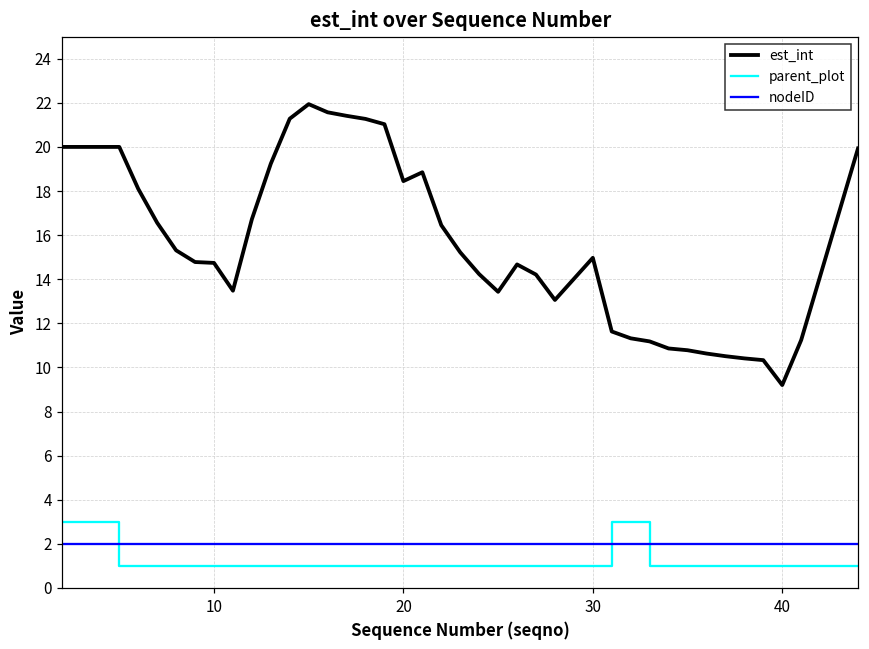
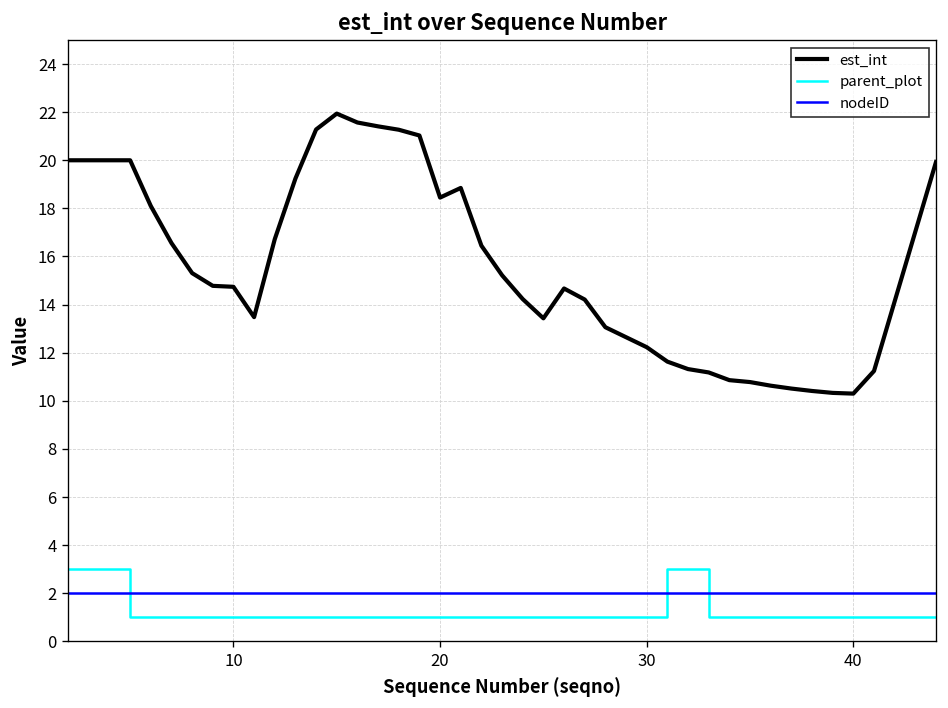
  {
    "est_int": {
      "10": 14.7,
      "20": 18.5,
-     "30": 15.0,
-     "40": 9.2
+     "30": 12.2,
+     "40": 10.3
    },
    "parent_plot": {
      "10": 1.0,
      "20": 1.0,
      "30": 1.0,
      "40": 1.0
    },
    "nodeID": {
      "10": 2.0,
      "20": 2.0,
      "30": 2.0,
      "40": 2.0
    }
  }
